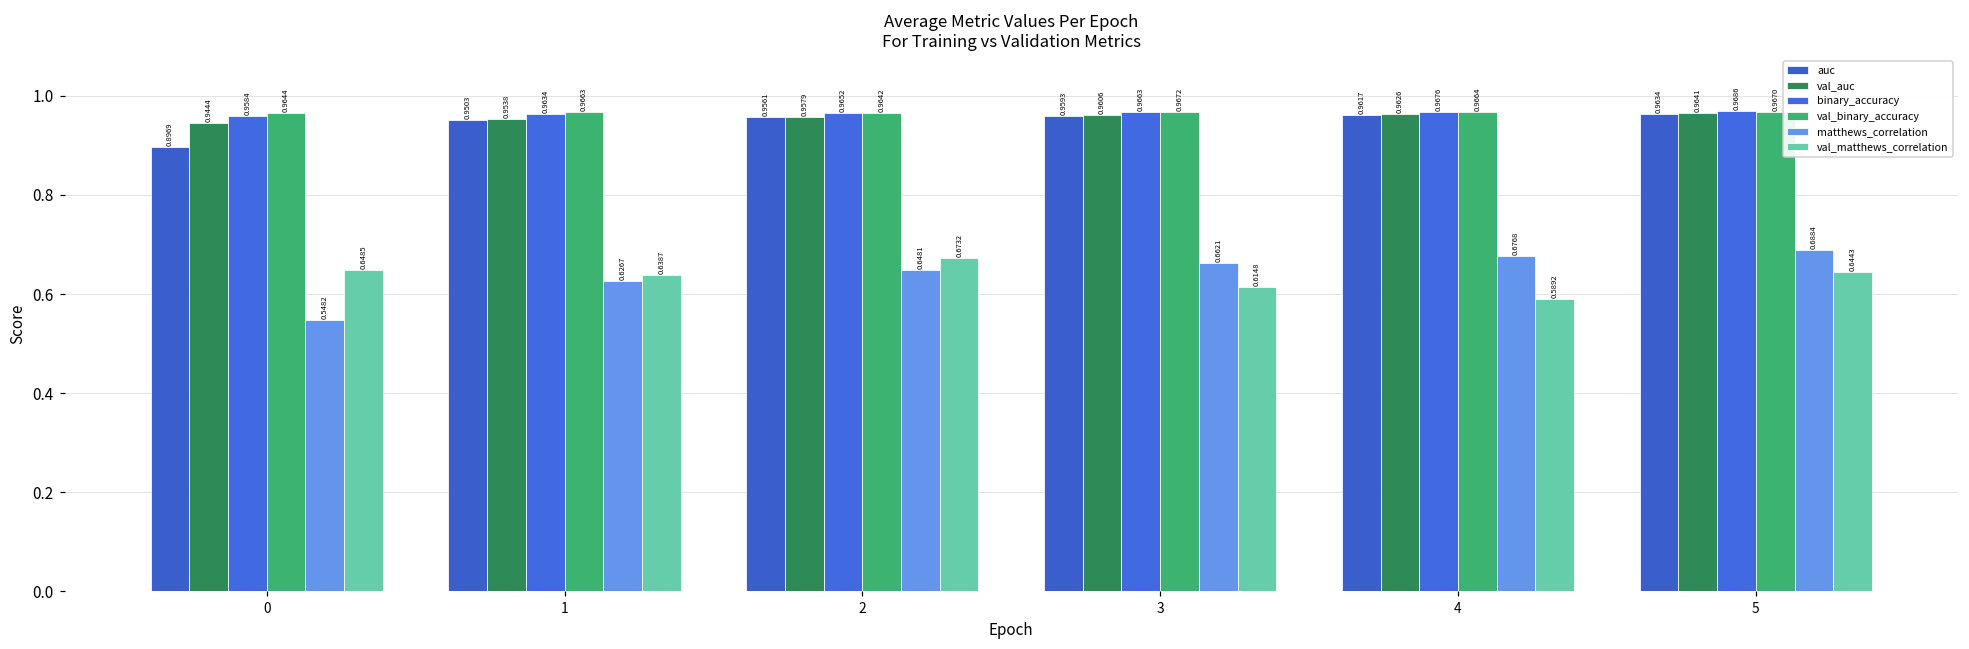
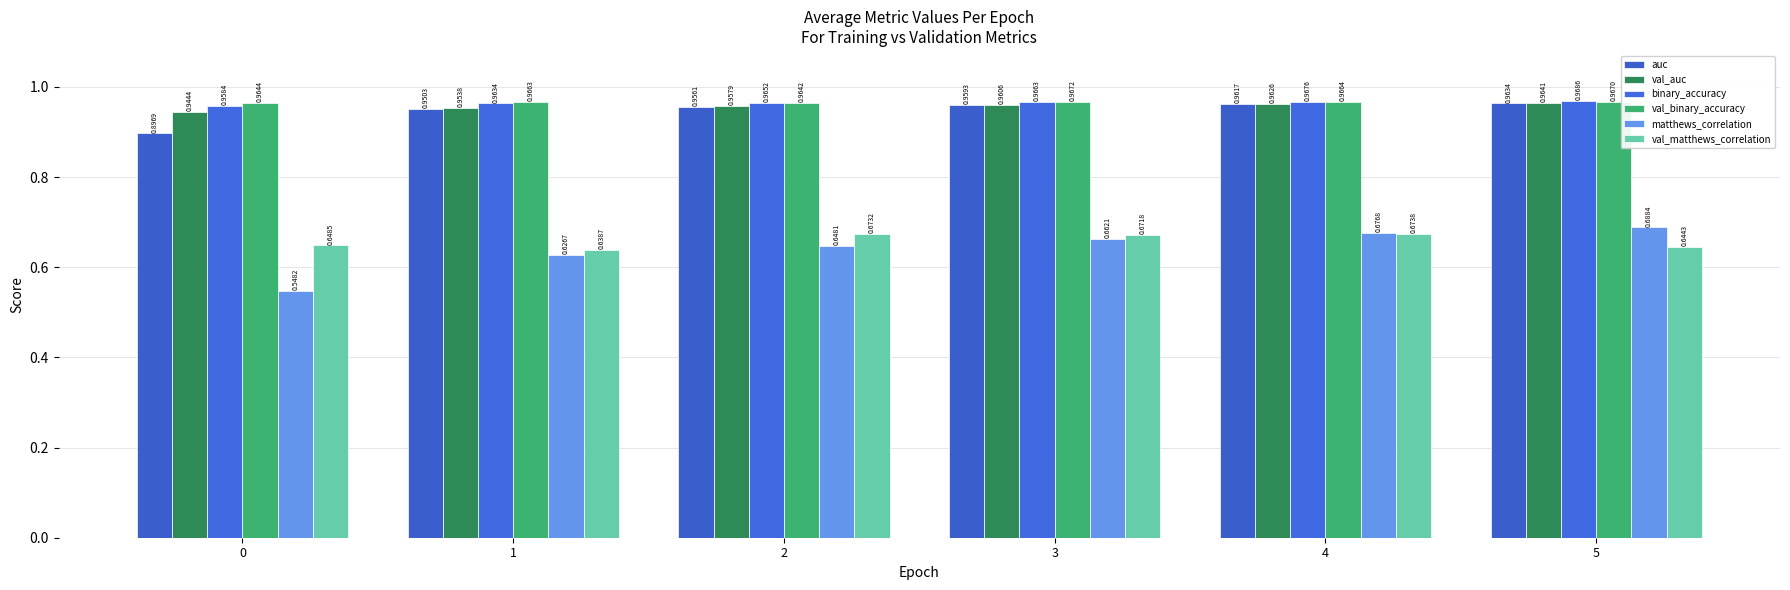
  {
    "val_matthews_correlation": {
      "0": 0.6485,
      "1": 0.6387,
      "2": 0.6732,
-     "3": 0.6148,
-     "4": 0.5892,
+     "3": 0.6718,
+     "4": 0.6738,
      "5": 0.6443
    }
  }
